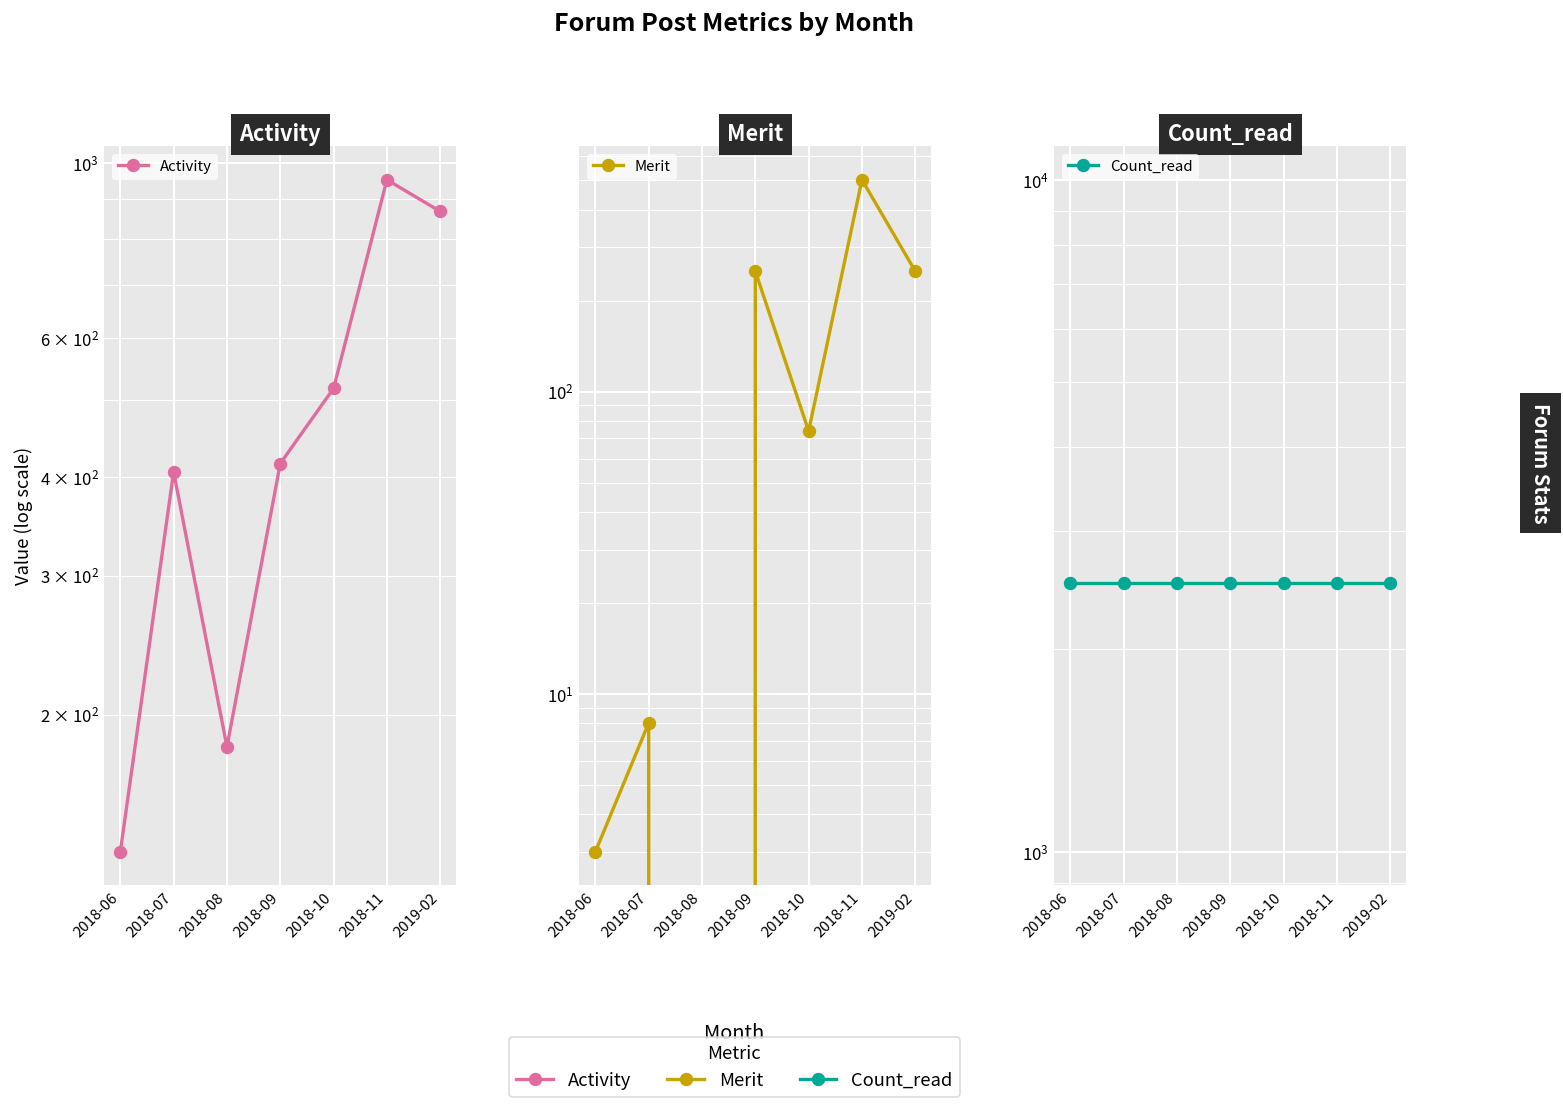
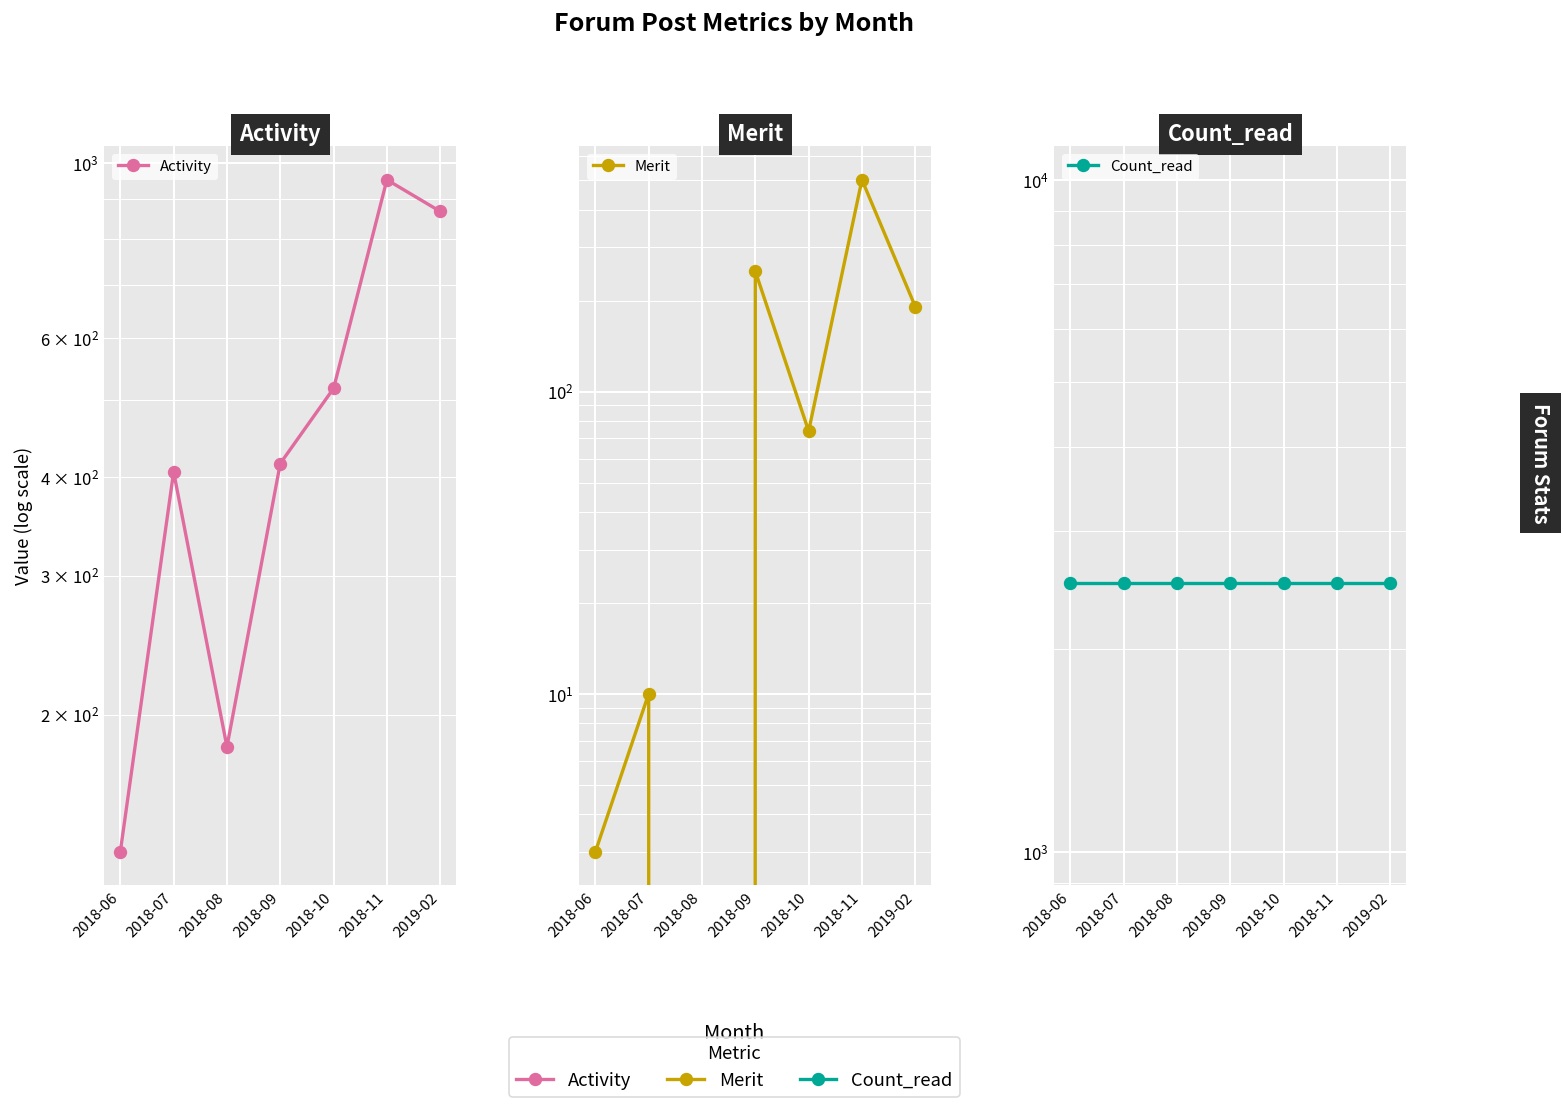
  {
    "Merit": {
      "2018-06": 3,
-     "2018-07": 8,
+     "2018-07": 10,
      "2018-09": 250,
      "2018-10": 74,
      "2018-11": 500,
-     "2019-02": 250
+     "2019-02": 190
    },
    "Count_read": {
      "2018-06": 2500,
      "2018-07": 2500,
      "2018-08": 2500,
      "2018-09": 2500,
      "2018-10": 2500,
      "2018-11": 2500,
      "2019-02": 2500
    }
  }
